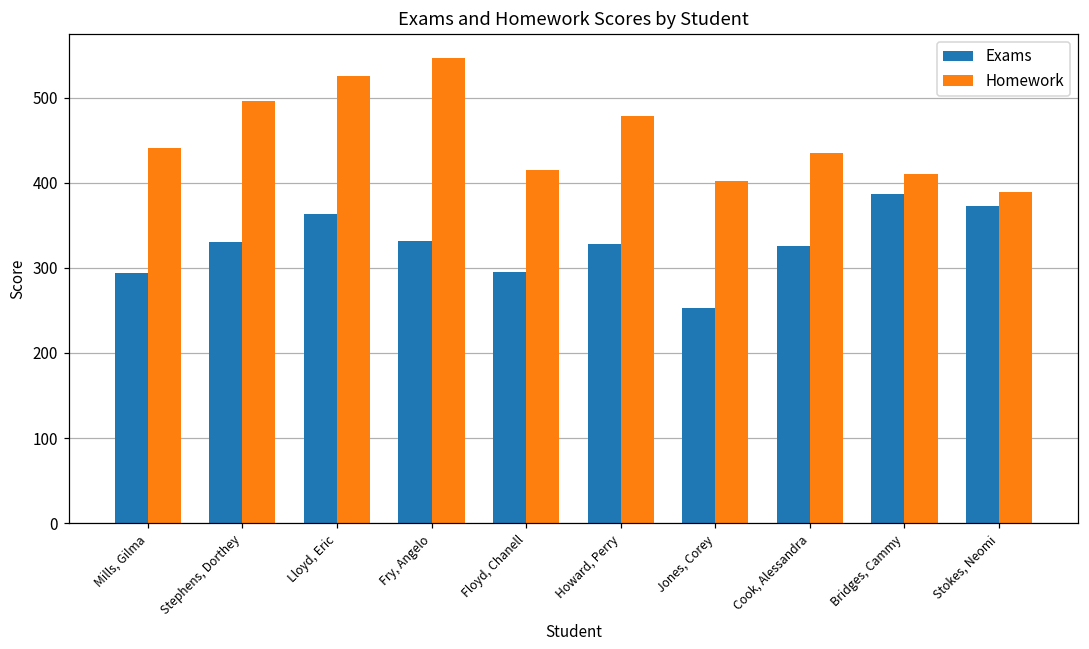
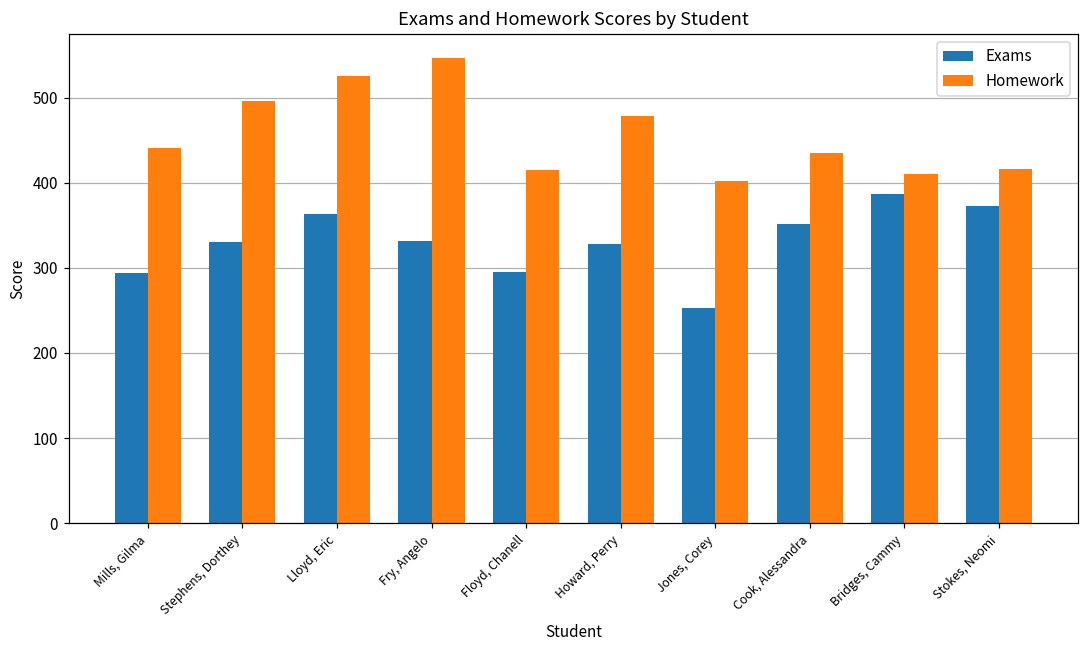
  {
    "Exams": {
      "Mills, Gilma": 290,
      "Stephens, Dorthey": 330,
      "Lloyd, Eric": 360,
      "Fry, Angelo": 330,
      "Floyd, Chanell": 300,
      "Howard, Perry": 330,
      "Jones, Corey": 250,
-     "Cook, Alessandra": 330,
+     "Cook, Alessandra": 350,
      "Bridges, Cammy": 390,
      "Stokes, Neomi": 370
    },
    "Homework": {
      "Mills, Gilma": 440,
      "Stephens, Dorthey": 500,
      "Lloyd, Eric": 530,
      "Fry, Angelo": 550,
      "Floyd, Chanell": 420,
      "Howard, Perry": 480,
      "Jones, Corey": 400,
      "Cook, Alessandra": 440,
      "Bridges, Cammy": 410,
-     "Stokes, Neomi": 390
+     "Stokes, Neomi": 420
    }
  }
